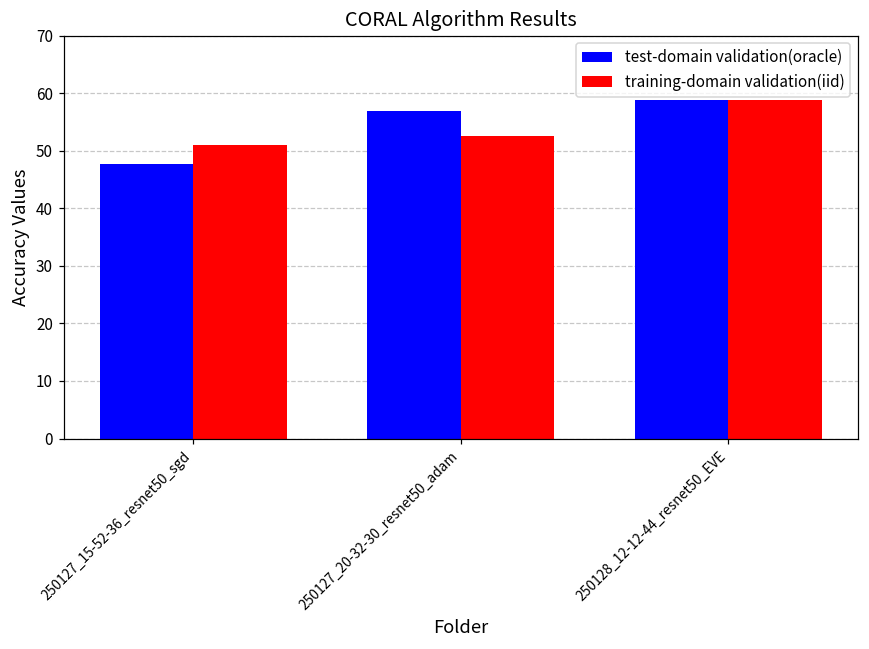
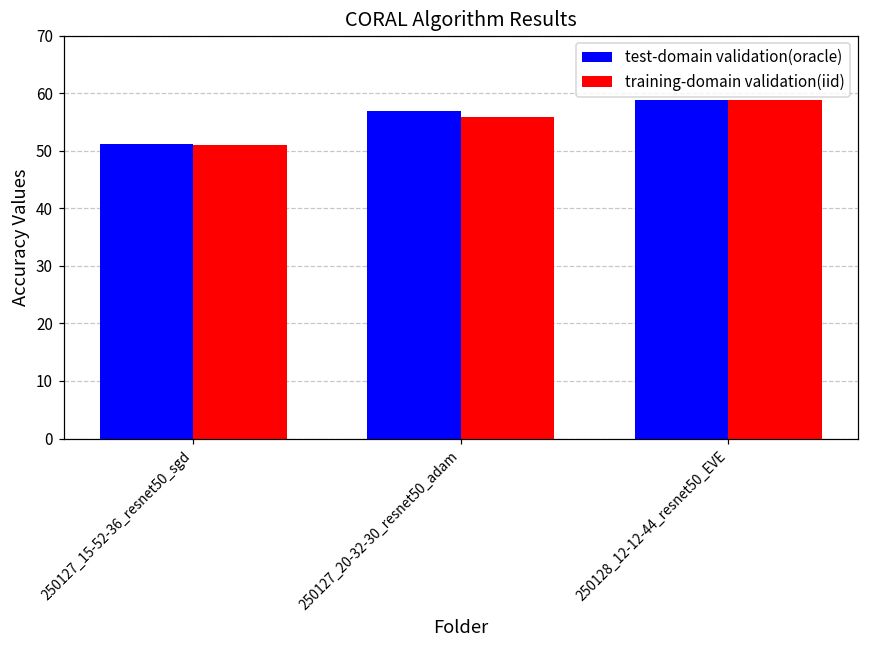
  {
    "test-domain validation(oracle)": {
-     "250127_15-52-36_resnet50_sgd": 48,
+     "250127_15-52-36_resnet50_sgd": 51,
      "250127_20-32-30_resnet50_adam": 57,
      "250128_12-12-44_resnet50_EVE": 59
    },
    "training-domain validation(iid)": {
      "250127_15-52-36_resnet50_sgd": 51,
-     "250127_20-32-30_resnet50_adam": 53,
+     "250127_20-32-30_resnet50_adam": 56,
      "250128_12-12-44_resnet50_EVE": 59
    }
  }
